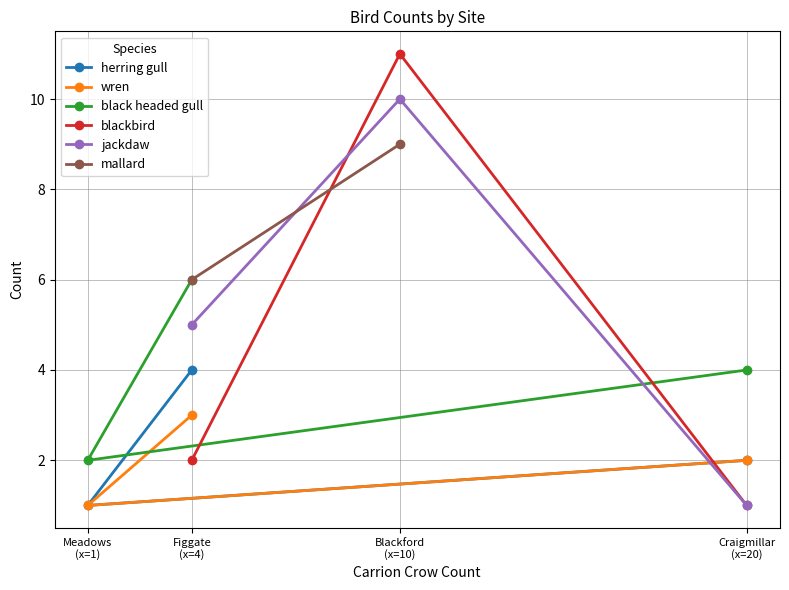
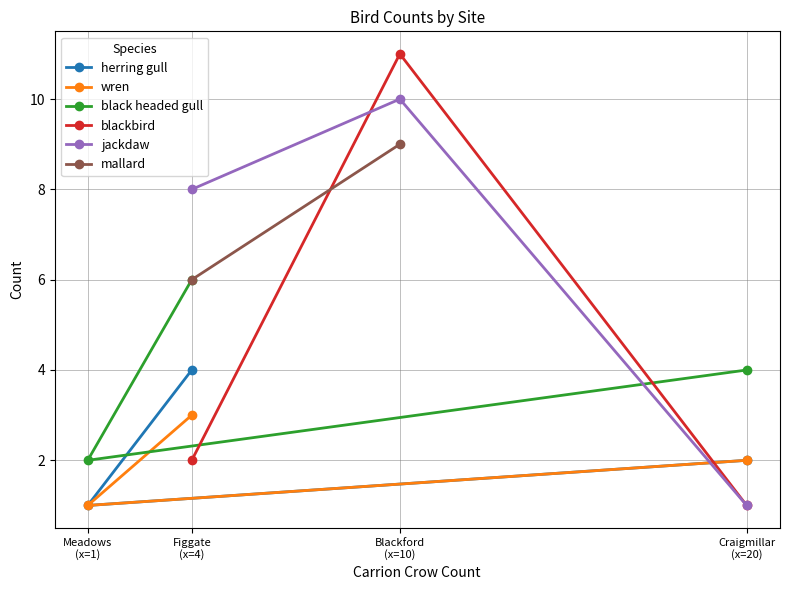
  {
    "blackbird": {
      "Figgate (x=4)": 2,
      "Blackford (x=10)": 11
    },
    "jackdaw": {
-     "Figgate (x=4)": 5,
+     "Figgate (x=4)": 8,
      "Blackford (x=10)": 10
    },
    "mallard": {
      "Blackford (x=10)": 9
    }
  }
